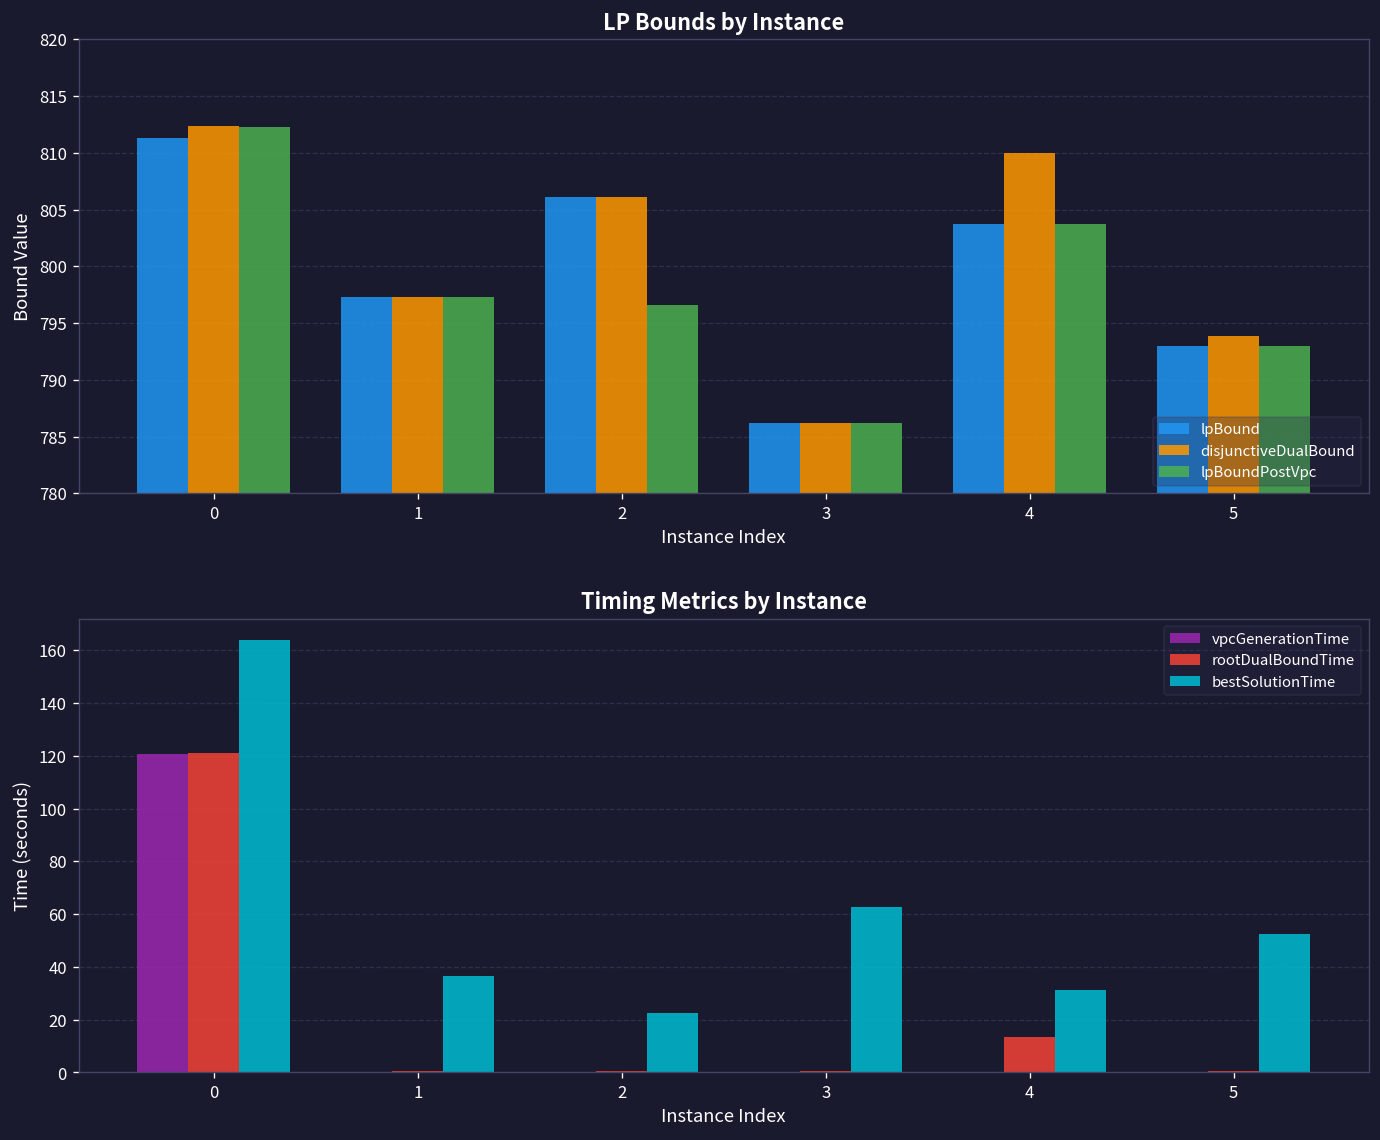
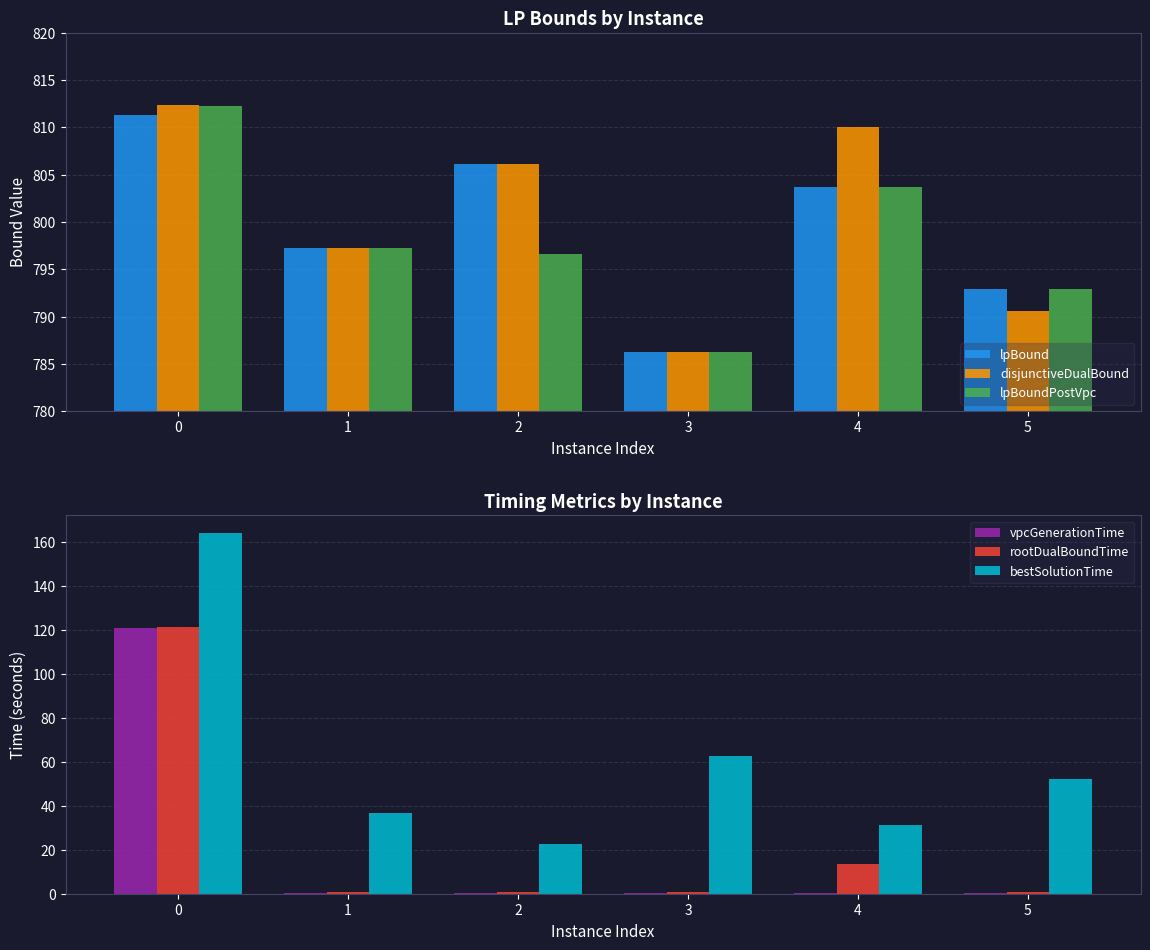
  {
    "LP Bounds by Instance": {
      "lpBound": {
        "0": 811,
        "1": 797,
        "2": 806,
        "3": 786,
        "4": 804,
        "5": 793
      },
      "disjunctiveDualBound": {
        "0": 812,
        "1": 797,
        "2": 806,
        "3": 786,
        "4": 810,
-       "5": 794
+       "5": 791
      },
      "lpBoundPostVpc": {
        "0": 812,
        "1": 797,
        "2": 797,
        "3": 786,
        "4": 804,
        "5": 793
      }
    },
    "Timing Metrics by Instance": {
      "vpcGenerationTime": {
        "0": 121
      },
      "rootDualBoundTime": {
        "0": 121,
        "4": 13
      },
      "bestSolutionTime": {
        "0": 164,
        "1": 37,
        "2": 23,
        "3": 63,
        "4": 31,
        "5": 52
      }
    }
  }
